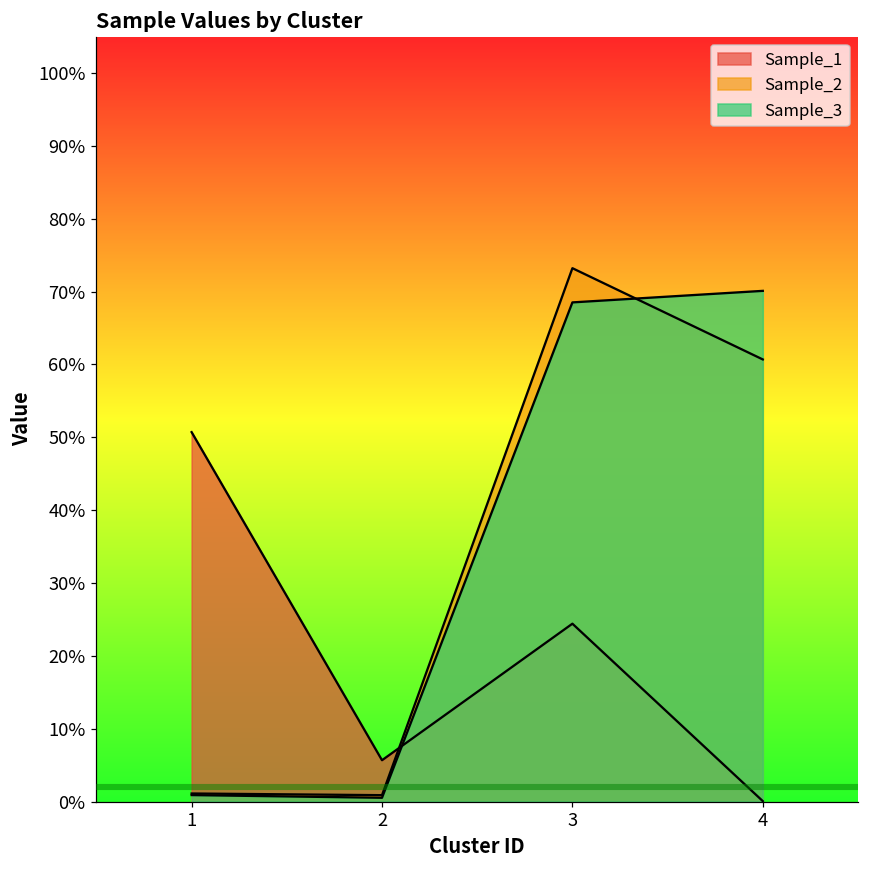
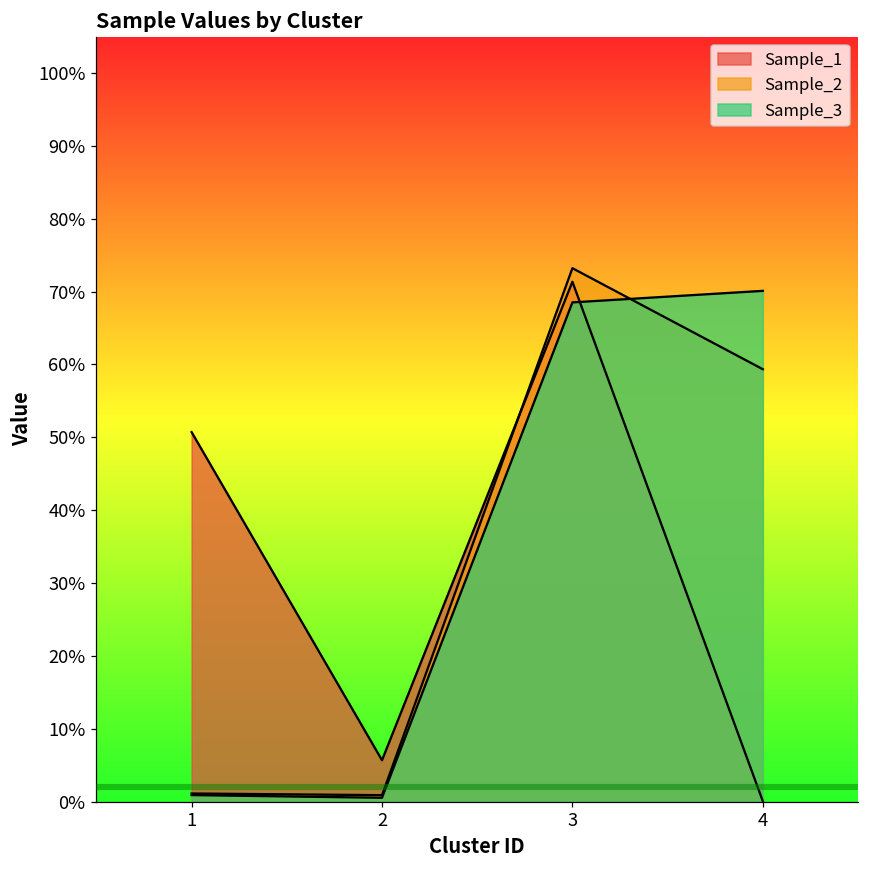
  {
    "Sample_1": {
      "1": "51%",
      "2": "6%",
-     "3": "24%",
+     "3": "71%",
      "4": "0%"
    },
    "Sample_2": {
      "3": "73%",
-     "4": "61%"
+     "4": "59%"
    },
    "Sample_3": {
      "3": "69%",
      "4": "70%"
    }
  }
